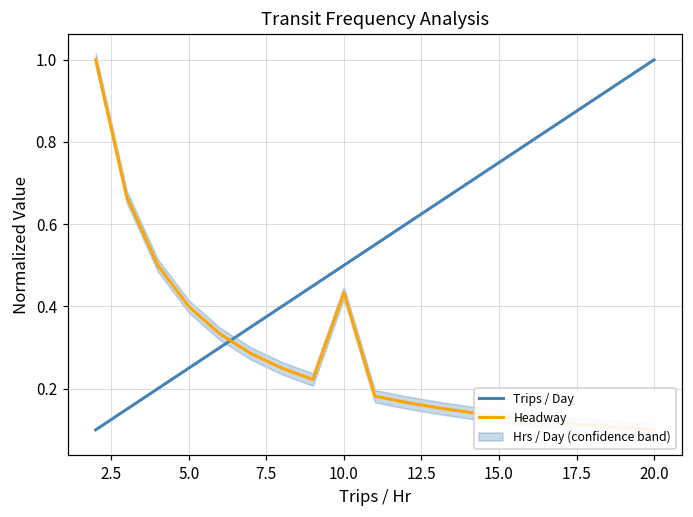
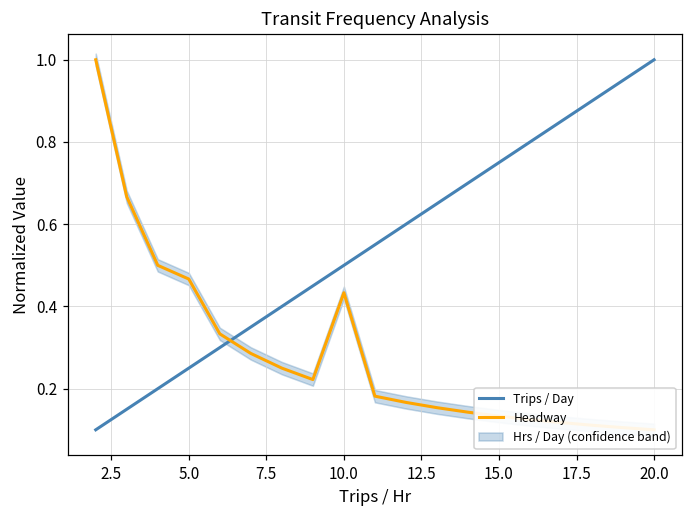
  {
    "Headway": {
-     "5.0": 0.40,
+     "5.0": 0.47,
      "10.0": 0.43
    }
  }
